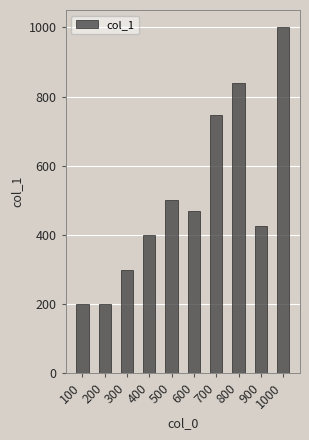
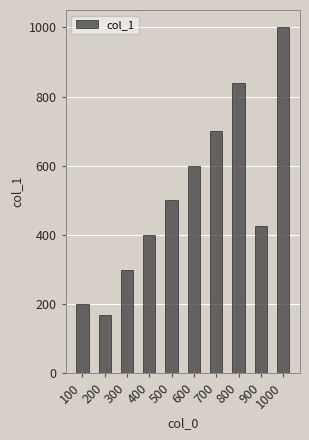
  {
    "100": 200,
-   "200": 200,
+   "200": 170,
    "300": 300,
    "400": 400,
    "500": 500,
-   "600": 470,
-   "700": 750,
+   "600": 600,
+   "700": 700,
    "800": 840,
    "900": 430,
    "1000": 1000
  }
